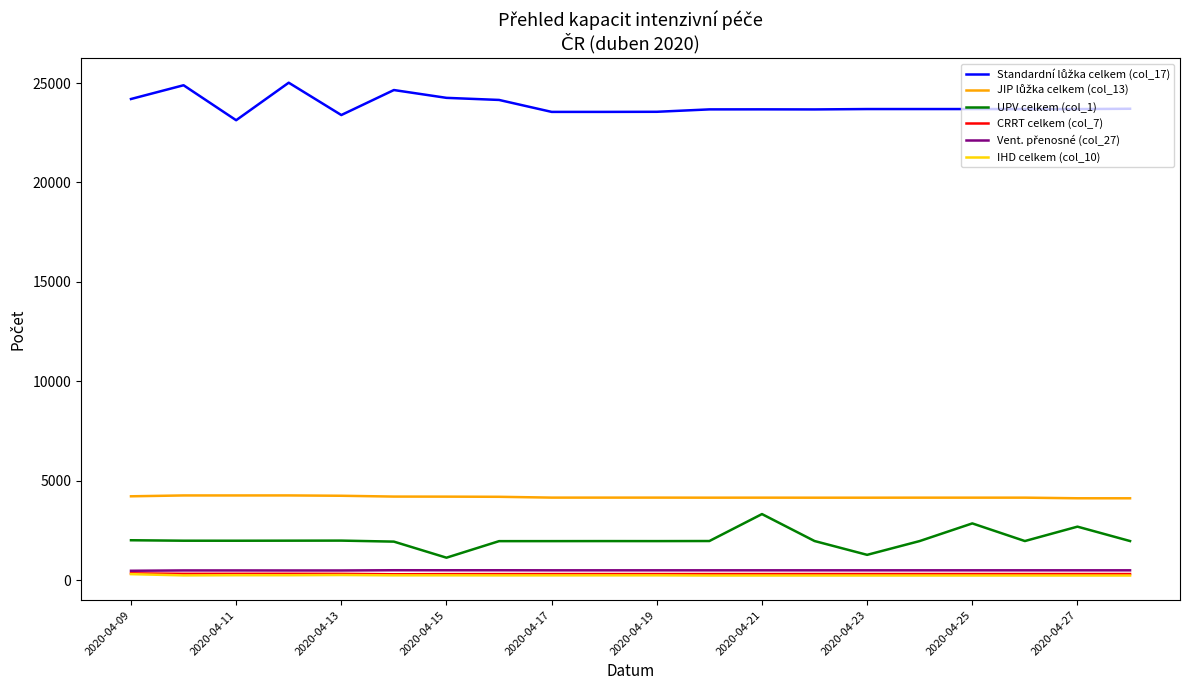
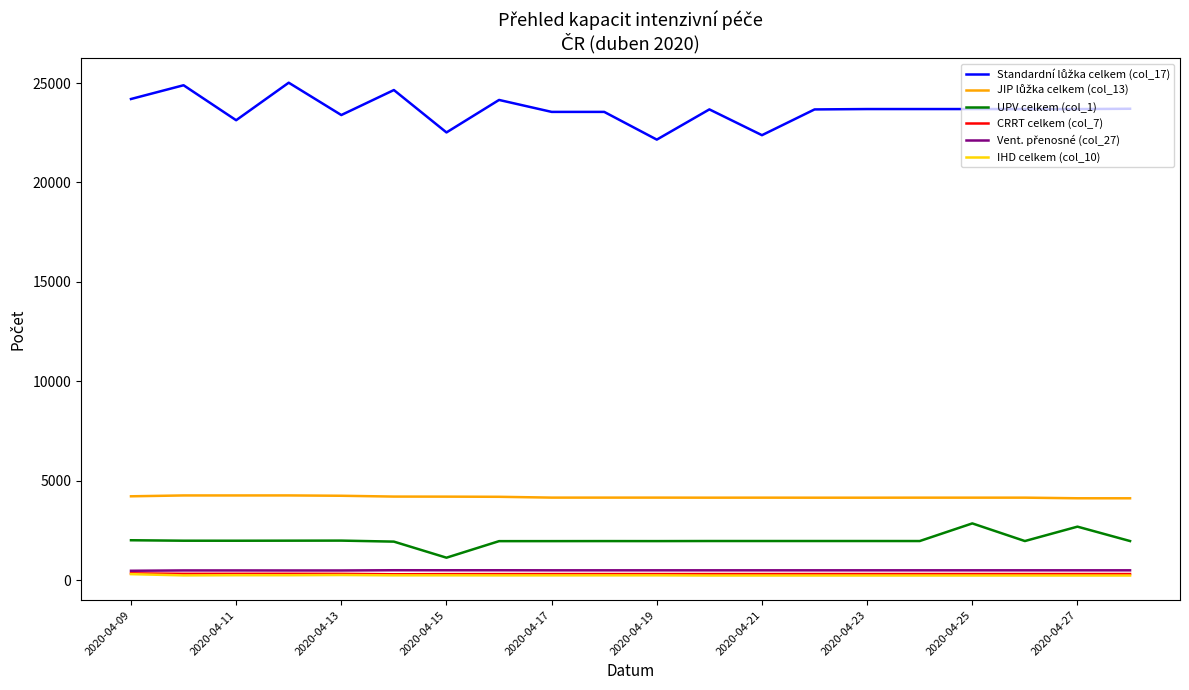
  {
    "Standardní lůžka celkem (col_17)": {
      "2020-04-09": 24200,
      "2020-04-11": 23100,
      "2020-04-13": 23400,
-     "2020-04-15": 24300,
+     "2020-04-15": 22500,
      "2020-04-17": 23500,
-     "2020-04-19": 23600,
-     "2020-04-21": 23700,
+     "2020-04-19": 22200,
+     "2020-04-21": 22400,
      "2020-04-23": 23700
    },
    "UPV celkem (col_1)": {
      "2020-04-09": 2000,
      "2020-04-11": 2000,
      "2020-04-13": 2000,
      "2020-04-15": 1100,
      "2020-04-17": 2000,
      "2020-04-19": 2000,
-     "2020-04-21": 3300,
-     "2020-04-23": 1300,
+     "2020-04-21": 2000,
+     "2020-04-23": 2000,
      "2020-04-25": 2900,
      "2020-04-27": 2700
    },
    "Vent. přenosné (col_27)": {
      "2020-04-11": 500,
      "2020-04-13": 500,
      "2020-04-15": 500,
      "2020-04-17": 500,
      "2020-04-19": 500,
      "2020-04-21": 500,
      "2020-04-23": 500,
      "2020-04-25": 500,
      "2020-04-27": 500
    }
  }
